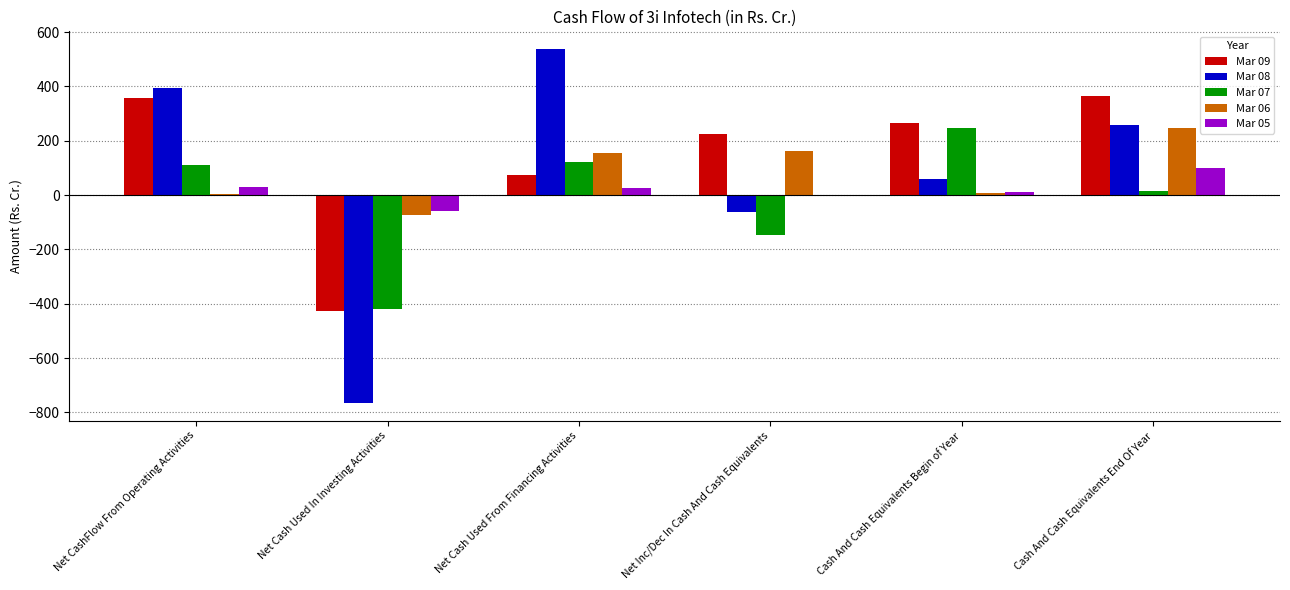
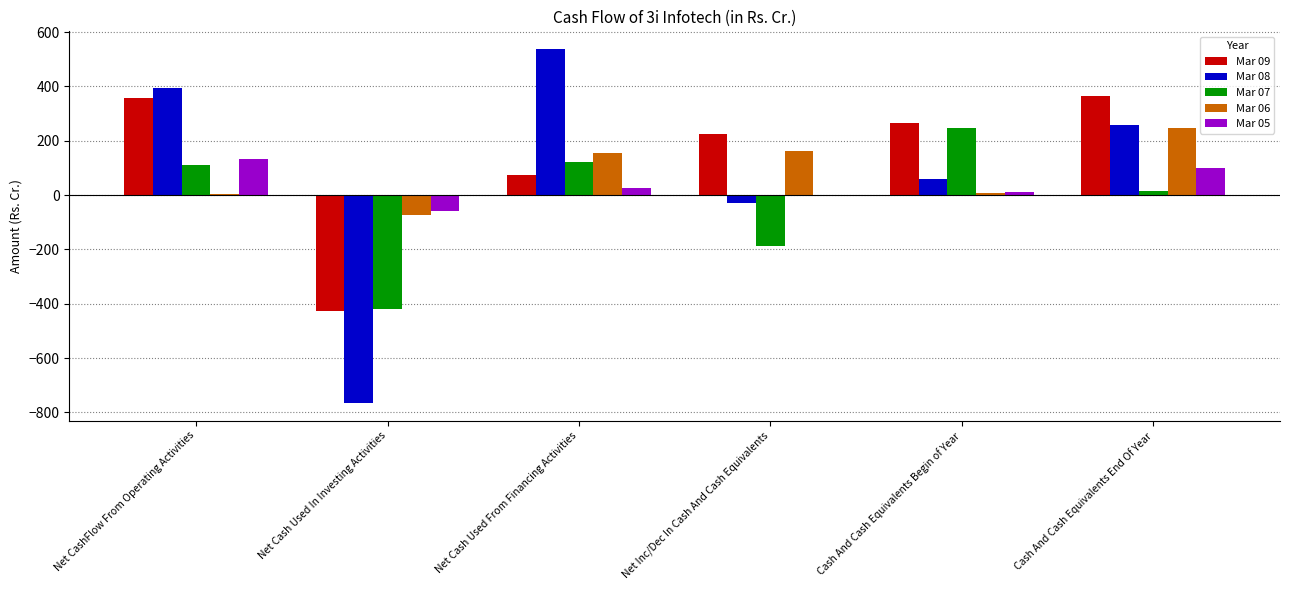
  {
    "Mar 09": {
      "Net CashFlow From Operating Activities": 360,
      "Net Cash Used In Investing Activities": -430,
      "Net Cash Used From Financing Activities": 70,
      "Net Inc/Dec In Cash And Cash Equivalents": 220,
      "Cash And Cash Equivalents Begin of Year": 260,
      "Cash And Cash Equivalents End Of Year": 360
    },
    "Mar 08": {
      "Net CashFlow From Operating Activities": 390,
      "Net Cash Used In Investing Activities": -760,
      "Net Cash Used From Financing Activities": 540,
-     "Net Inc/Dec In Cash And Cash Equivalents": -60,
+     "Net Inc/Dec In Cash And Cash Equivalents": -30,
      "Cash And Cash Equivalents Begin of Year": 60,
      "Cash And Cash Equivalents End Of Year": 260
    },
    "Mar 07": {
      "Net CashFlow From Operating Activities": 110,
      "Net Cash Used In Investing Activities": -420,
      "Net Cash Used From Financing Activities": 120,
-     "Net Inc/Dec In Cash And Cash Equivalents": -150,
+     "Net Inc/Dec In Cash And Cash Equivalents": -190,
      "Cash And Cash Equivalents Begin of Year": 250,
      "Cash And Cash Equivalents End Of Year": 20
    },
    "Mar 06": {
      "Net Cash Used In Investing Activities": -70,
      "Net Cash Used From Financing Activities": 160,
      "Net Inc/Dec In Cash And Cash Equivalents": 160,
      "Cash And Cash Equivalents End Of Year": 250
    },
    "Mar 05": {
-     "Net CashFlow From Operating Activities": 30,
+     "Net CashFlow From Operating Activities": 130,
      "Net Cash Used In Investing Activities": -60,
      "Net Cash Used From Financing Activities": 30,
      "Cash And Cash Equivalents Begin of Year": 10,
      "Cash And Cash Equivalents End Of Year": 100
    }
  }
